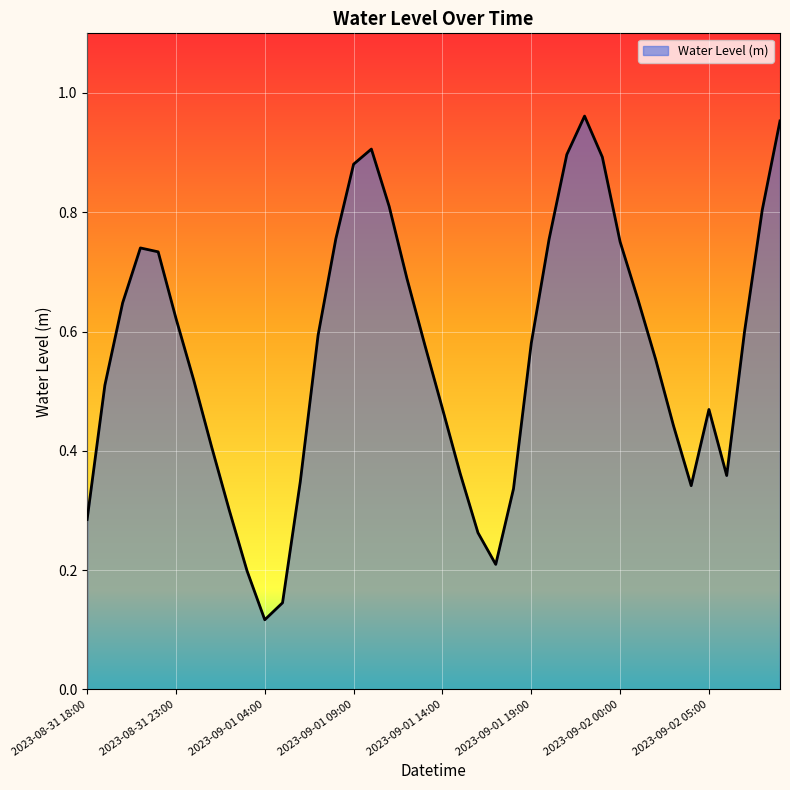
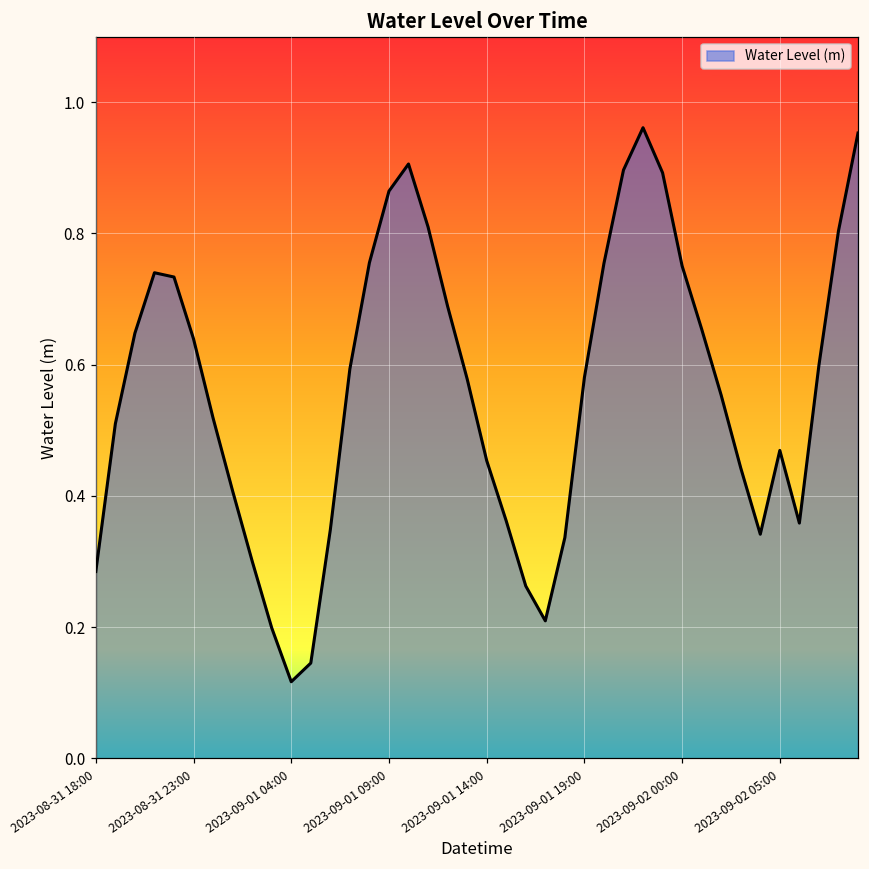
  {
    "2023-08-31 18:00": 0.28,
-   "2023-08-31 23:00": 0.62,
+   "2023-08-31 23:00": 0.64,
    "2023-09-01 04:00": 0.12,
-   "2023-09-01 09:00": 0.88,
-   "2023-09-01 14:00": 0.47,
+   "2023-09-01 09:00": 0.86,
+   "2023-09-01 14:00": 0.45,
    "2023-09-01 19:00": 0.58,
    "2023-09-02 00:00": 0.75,
    "2023-09-02 05:00": 0.47
  }
